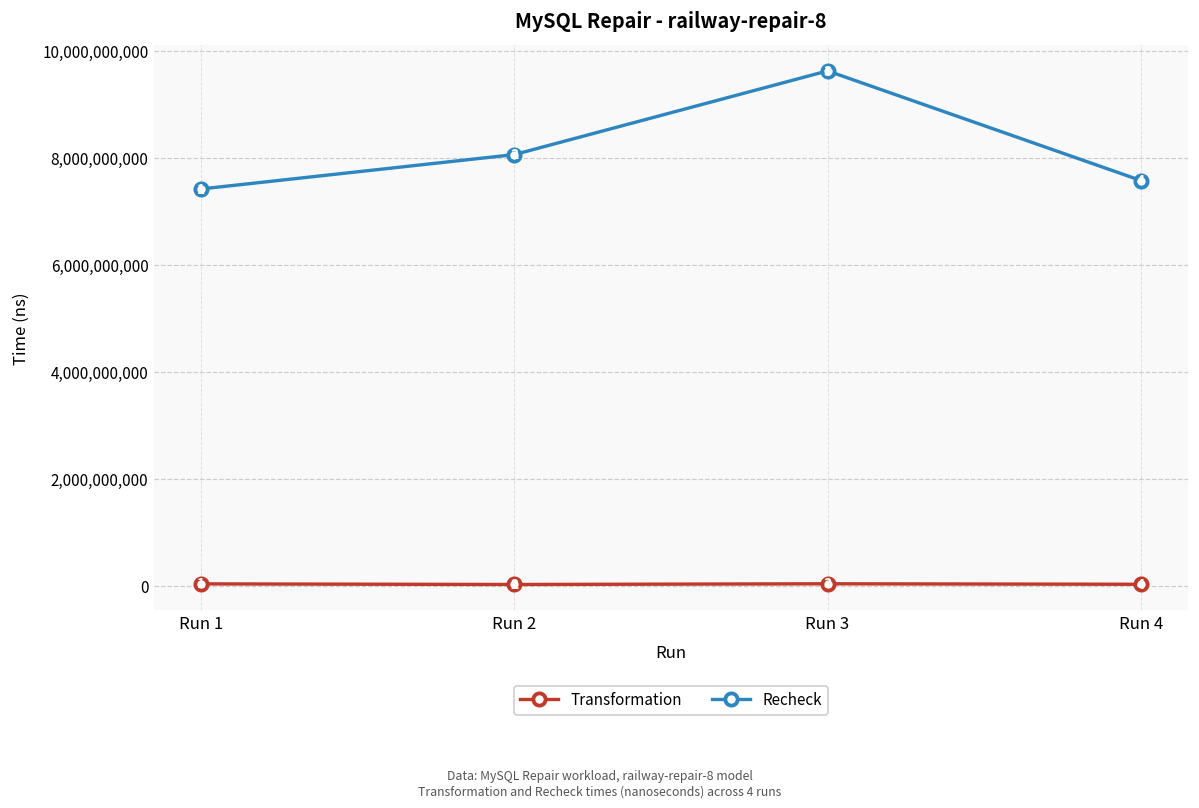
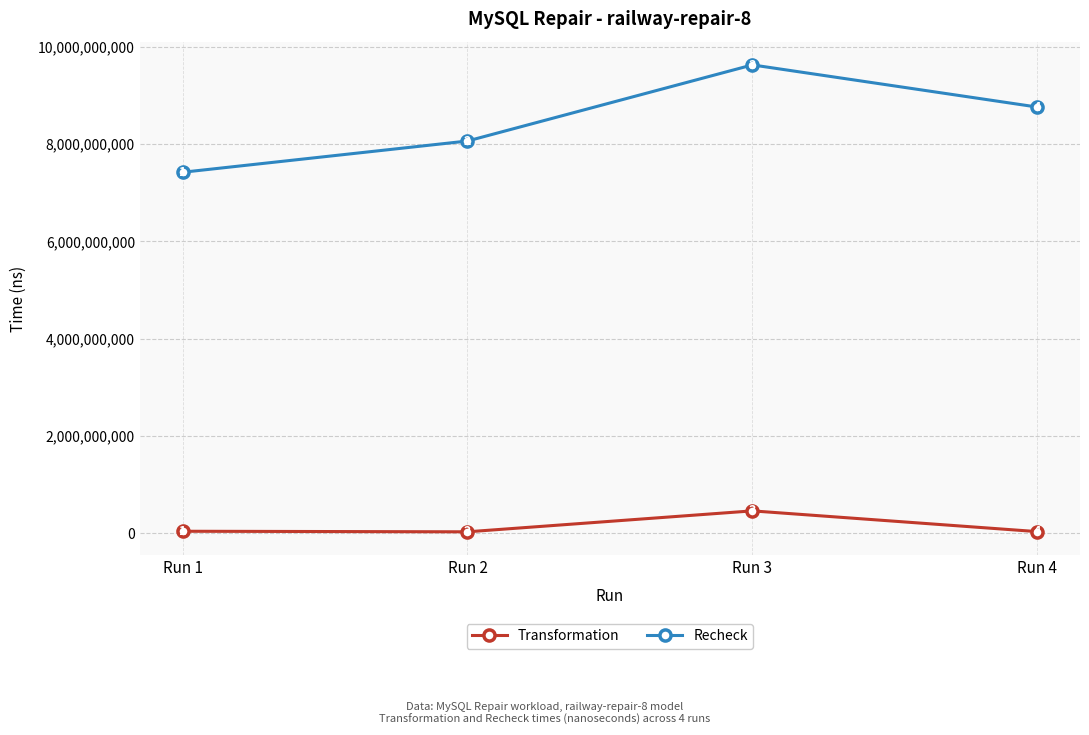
  {
    "Transformation": {
-     "Run 3": "0"
+     "Run 3": "500,000,000"
    },
    "Recheck": {
-     "Run 4": "7,600,000,000"
+     "Run 4": "8,800,000,000"
    }
  }
